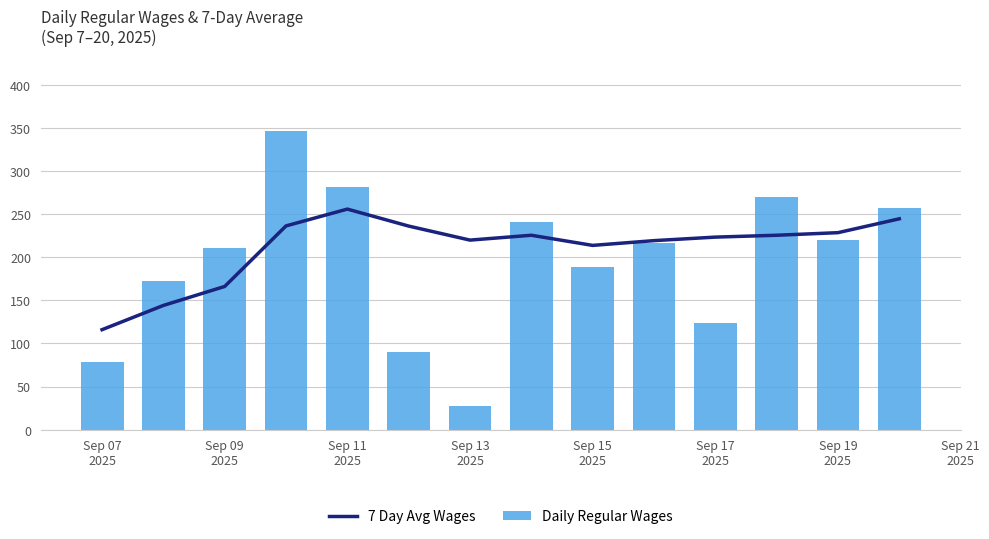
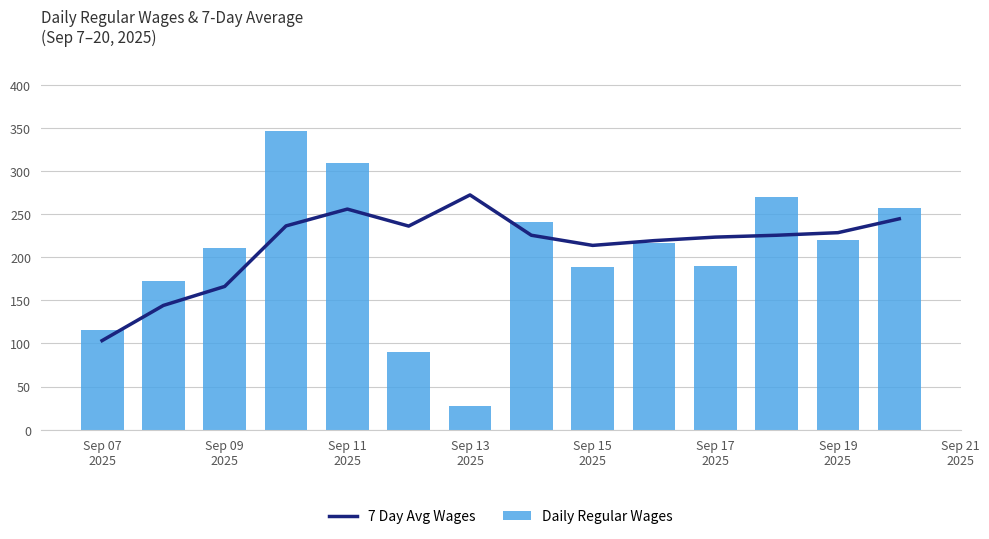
  {
    "7 Day Avg Wages": {
-     "Sep 07 2025": 120,
+     "Sep 07 2025": 100,
      "Sep 09 2025": 170,
      "Sep 11 2025": 260,
-     "Sep 13 2025": 220,
+     "Sep 13 2025": 270,
      "Sep 15 2025": 210,
      "Sep 17 2025": 220,
      "Sep 19 2025": 230
    },
    "Daily Regular Wages": {
-     "Sep 07 2025": 80,
+     "Sep 07 2025": 120,
      "Sep 09 2025": 210,
-     "Sep 11 2025": 280,
+     "Sep 11 2025": 310,
      "Sep 13 2025": 30,
      "Sep 15 2025": 190,
-     "Sep 17 2025": 120,
+     "Sep 17 2025": 190,
      "Sep 19 2025": 220
    }
  }
